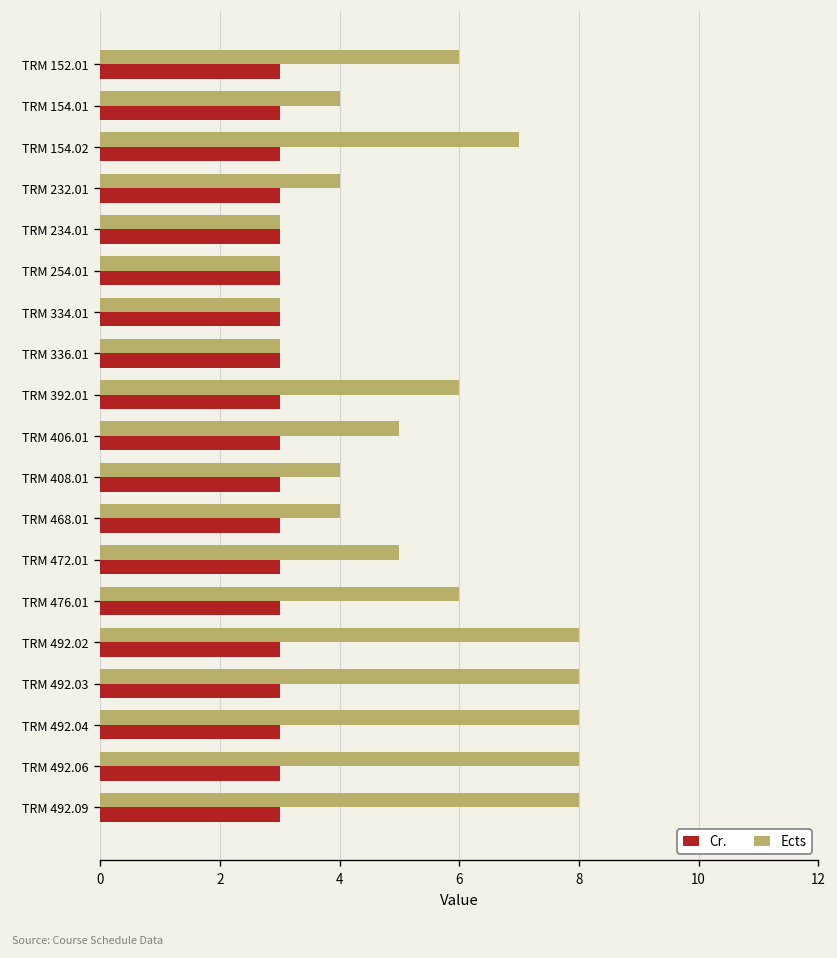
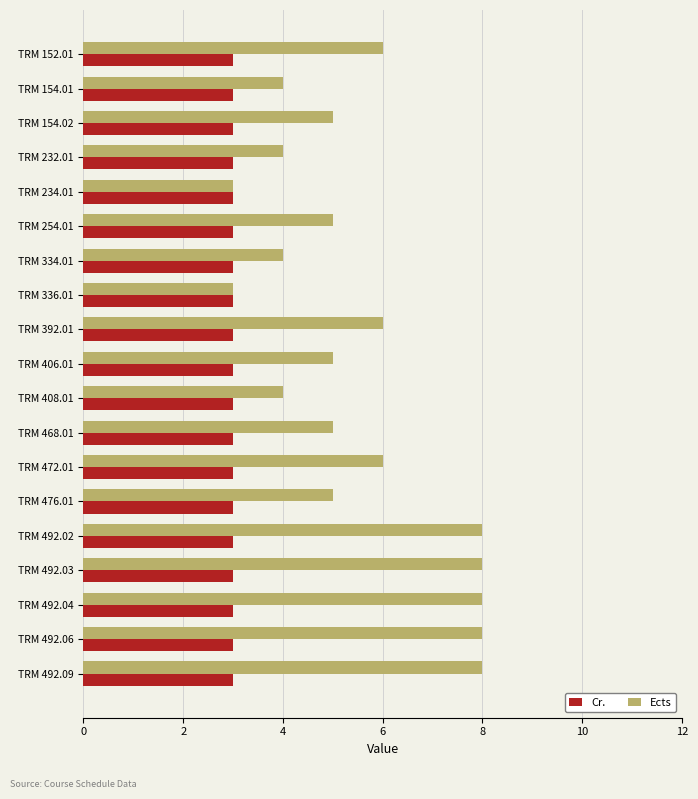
  {
    "Cr.": {
      "TRM 152.01": 3,
      "TRM 154.01": 3,
      "TRM 154.02": 3,
      "TRM 232.01": 3,
      "TRM 234.01": 3,
      "TRM 254.01": 3,
      "TRM 334.01": 3,
      "TRM 336.01": 3,
      "TRM 392.01": 3,
      "TRM 406.01": 3,
      "TRM 408.01": 3,
      "TRM 468.01": 3,
      "TRM 472.01": 3,
      "TRM 476.01": 3,
      "TRM 492.02": 3,
      "TRM 492.03": 3,
      "TRM 492.04": 3,
      "TRM 492.06": 3,
      "TRM 492.09": 3
    },
    "Ects": {
      "TRM 152.01": 6,
      "TRM 154.01": 4,
-     "TRM 154.02": 7,
+     "TRM 154.02": 5,
      "TRM 232.01": 4,
      "TRM 234.01": 3,
-     "TRM 254.01": 3,
-     "TRM 334.01": 3,
+     "TRM 254.01": 5,
+     "TRM 334.01": 4,
      "TRM 336.01": 3,
      "TRM 392.01": 6,
      "TRM 406.01": 5,
      "TRM 408.01": 4,
-     "TRM 468.01": 4,
-     "TRM 472.01": 5,
-     "TRM 476.01": 6,
+     "TRM 468.01": 5,
+     "TRM 472.01": 6,
+     "TRM 476.01": 5,
      "TRM 492.02": 8,
      "TRM 492.03": 8,
      "TRM 492.04": 8,
      "TRM 492.06": 8,
      "TRM 492.09": 8
    }
  }
